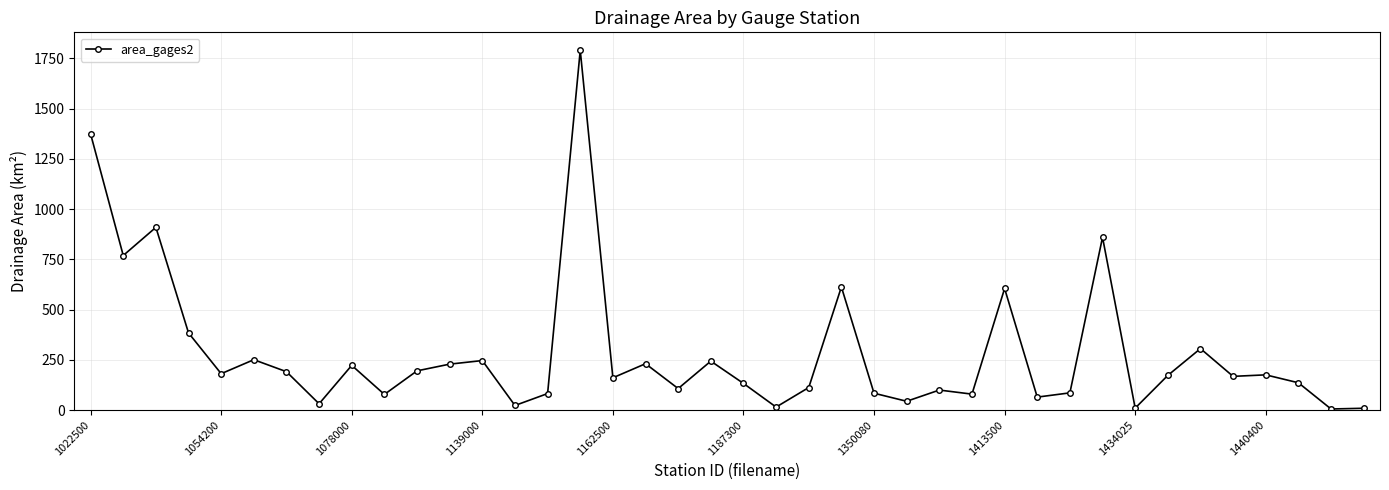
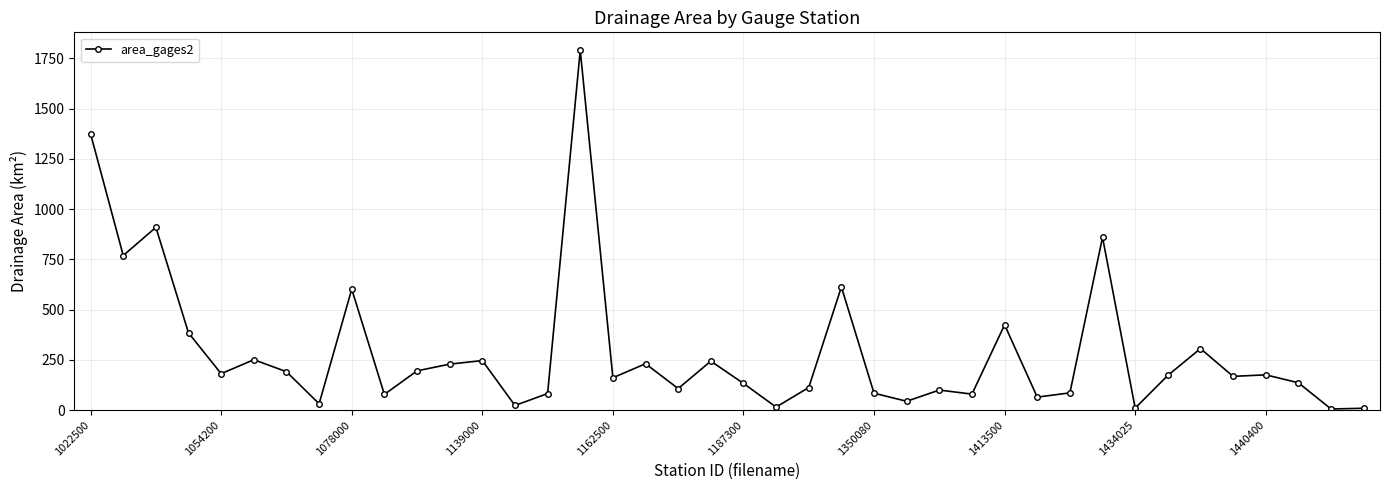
  {
    "1022500": 1370,
    "1054200": 180,
-   "1078000": 220,
+   "1078000": 600,
    "1139000": 250,
    "1162500": 160,
    "1187300": 130,
    "1350080": 80,
-   "1413500": 600,
+   "1413500": 420,
    "1434025": 10,
    "1440400": 180
  }
